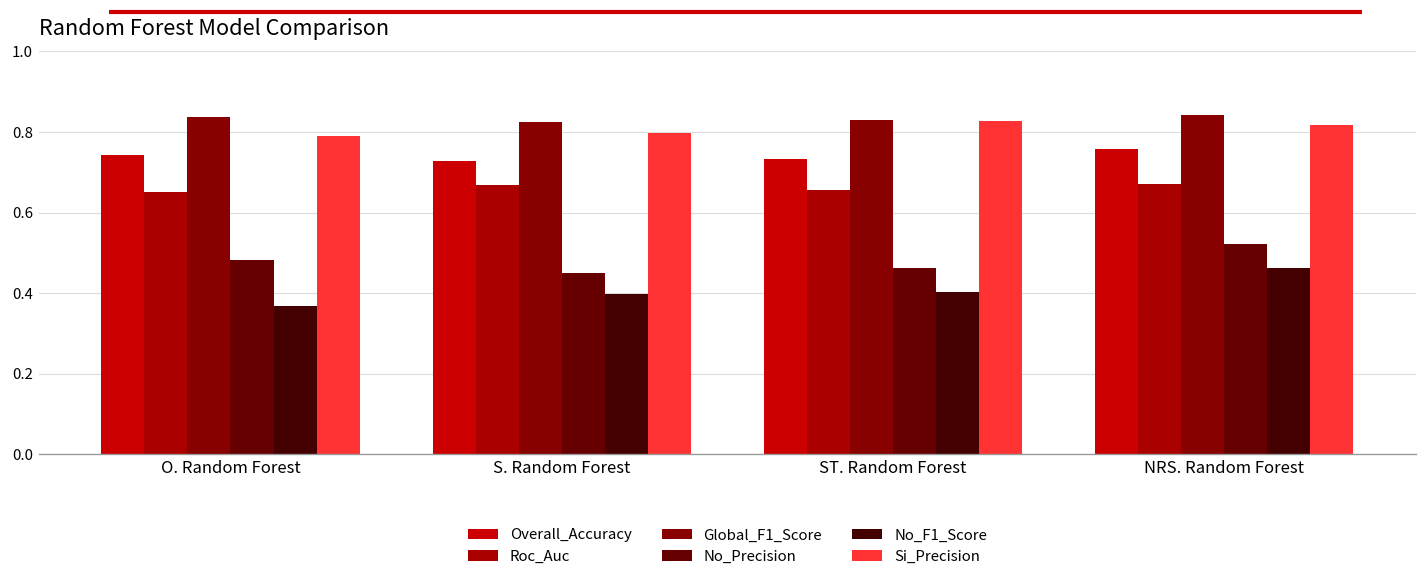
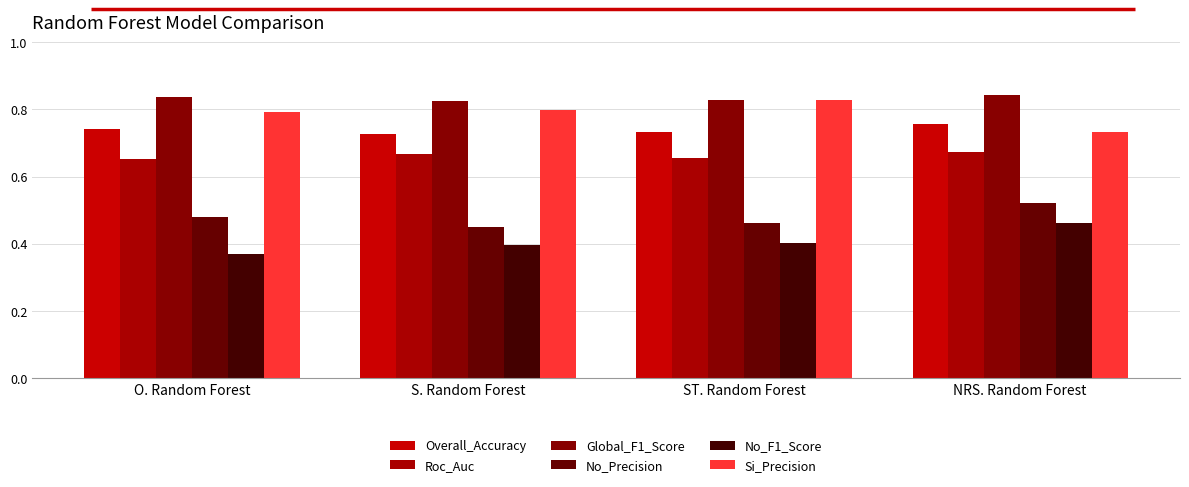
  {
    "Si_Precision": {
      "O. Random Forest": 0.79,
      "S. Random Forest": 0.80,
      "ST. Random Forest": 0.83,
-     "NRS. Random Forest": 0.82
+     "NRS. Random Forest": 0.73
    }
  }
